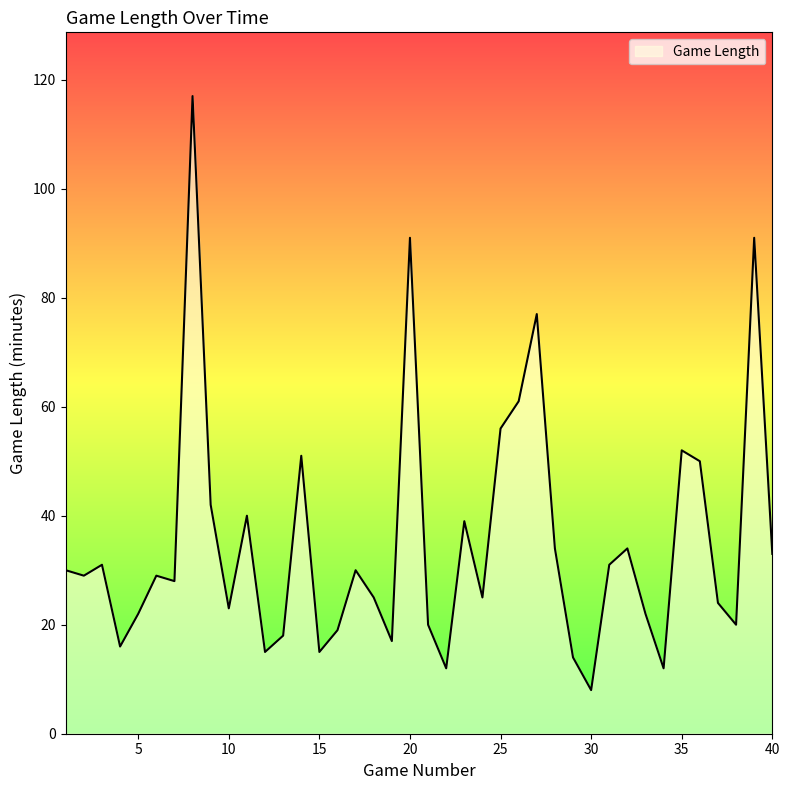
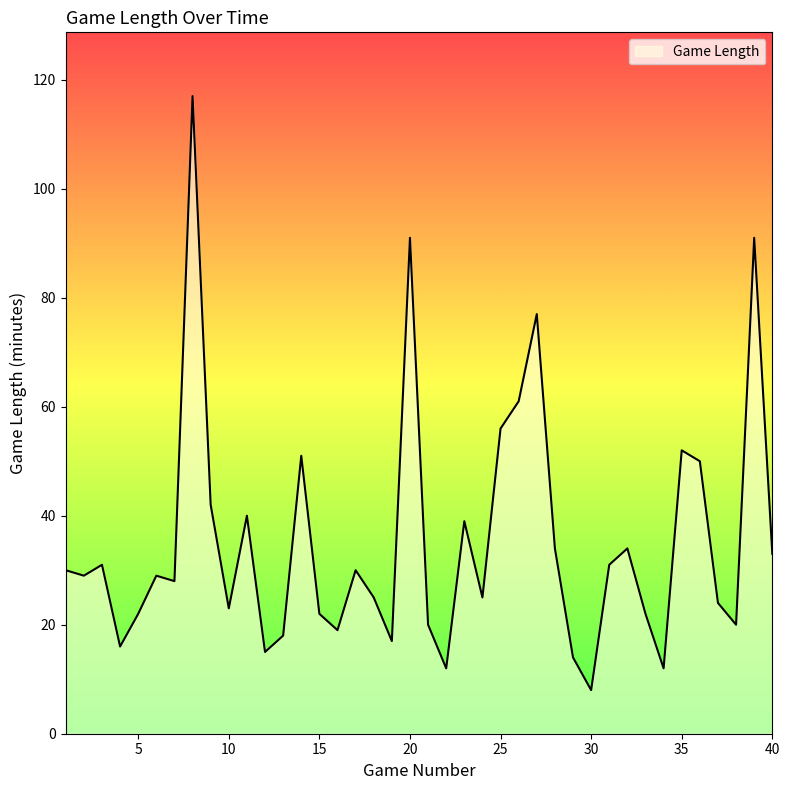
  {
    "5": 22,
    "10": 23,
-   "15": 15,
+   "15": 22,
    "20": 91,
    "25": 56,
    "30": 8,
    "35": 52,
    "40": 33
  }
